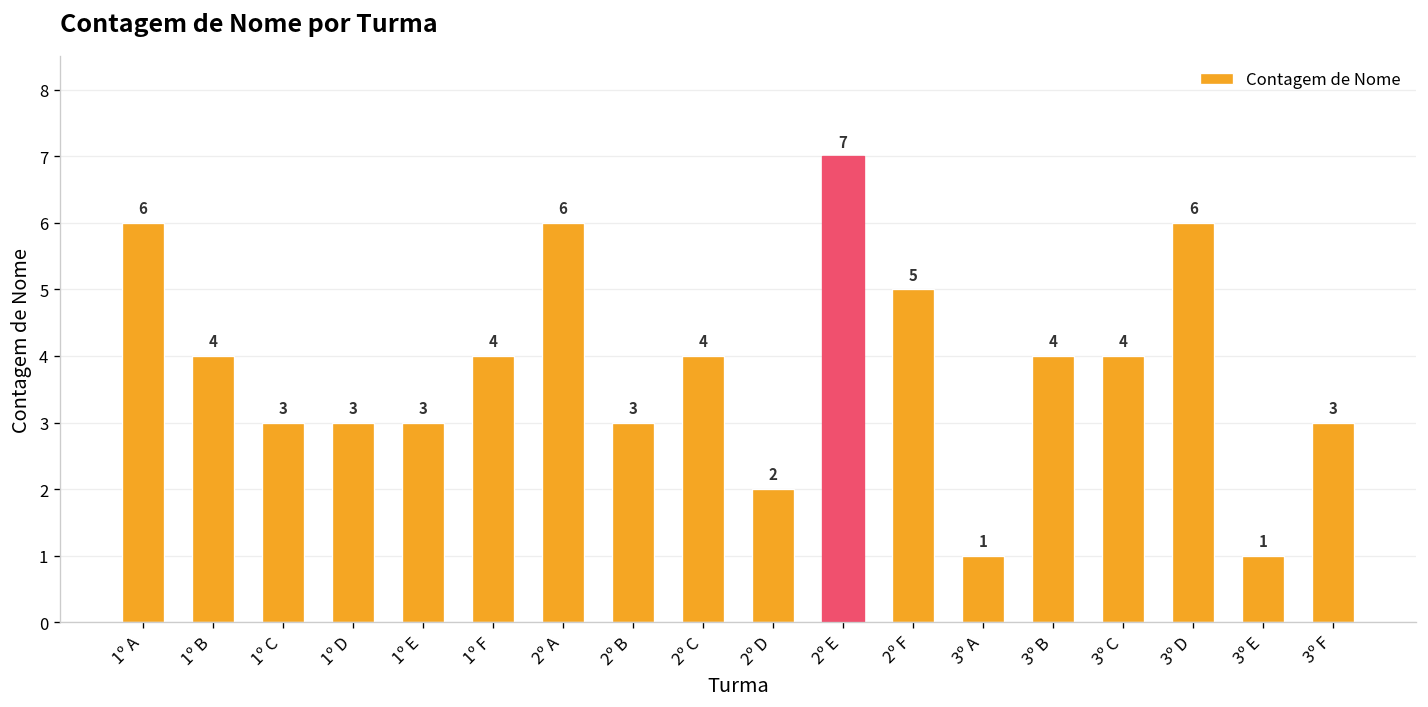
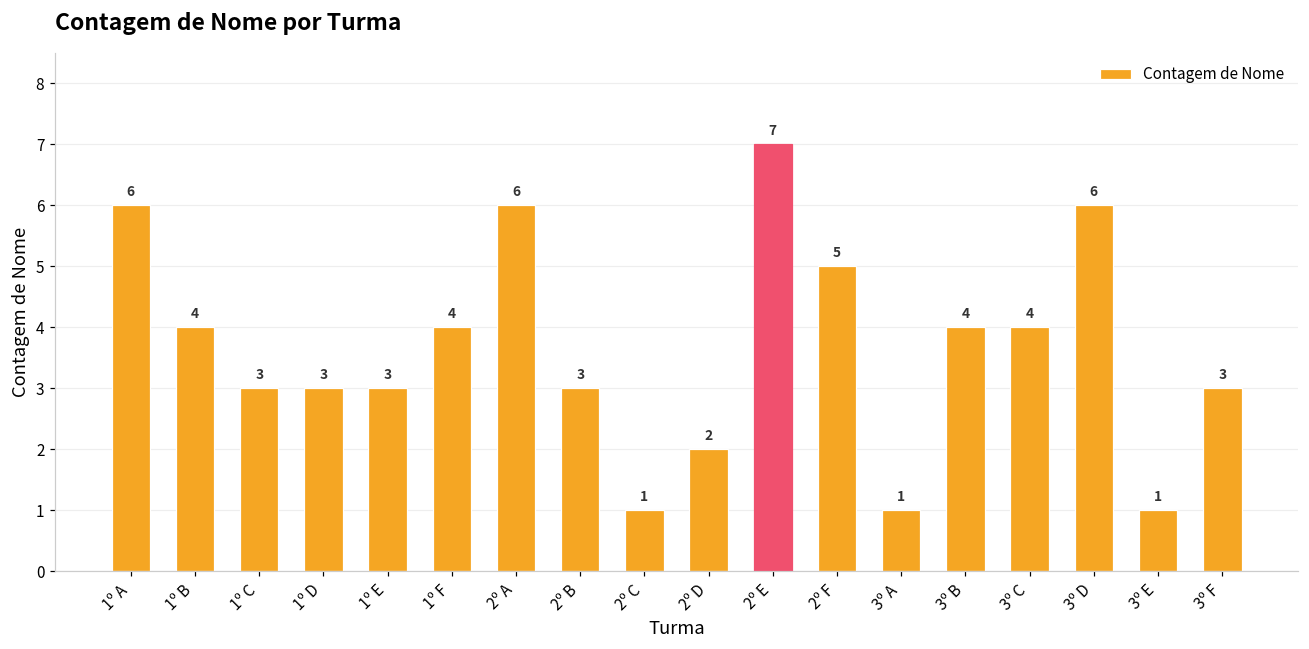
  {
    "1º A": 6,
    "1º B": 4,
    "1º C": 3,
    "1º D": 3,
    "1º E": 3,
    "1º F": 4,
    "2º A": 6,
    "2º B": 3,
-   "2º C": 4,
+   "2º C": 1,
    "2º D": 2,
    "2º E": 7,
    "2º F": 5,
    "3º A": 1,
    "3º B": 4,
    "3º C": 4,
    "3º D": 6,
    "3º E": 1,
    "3º F": 3
  }
